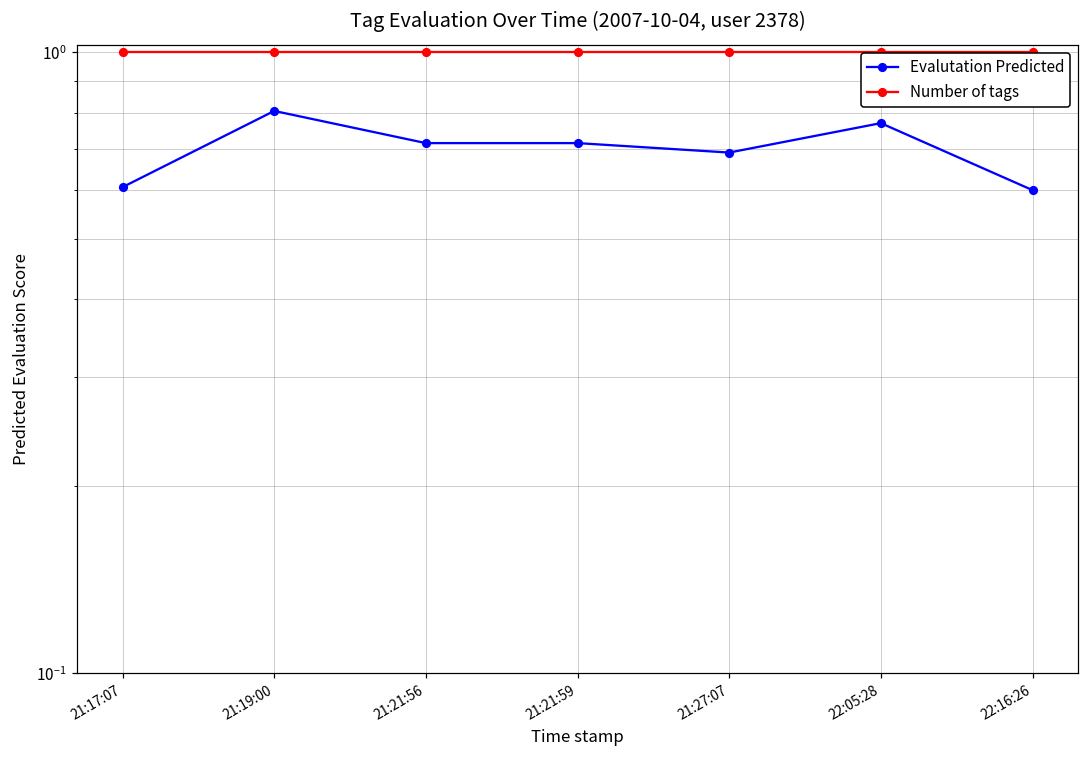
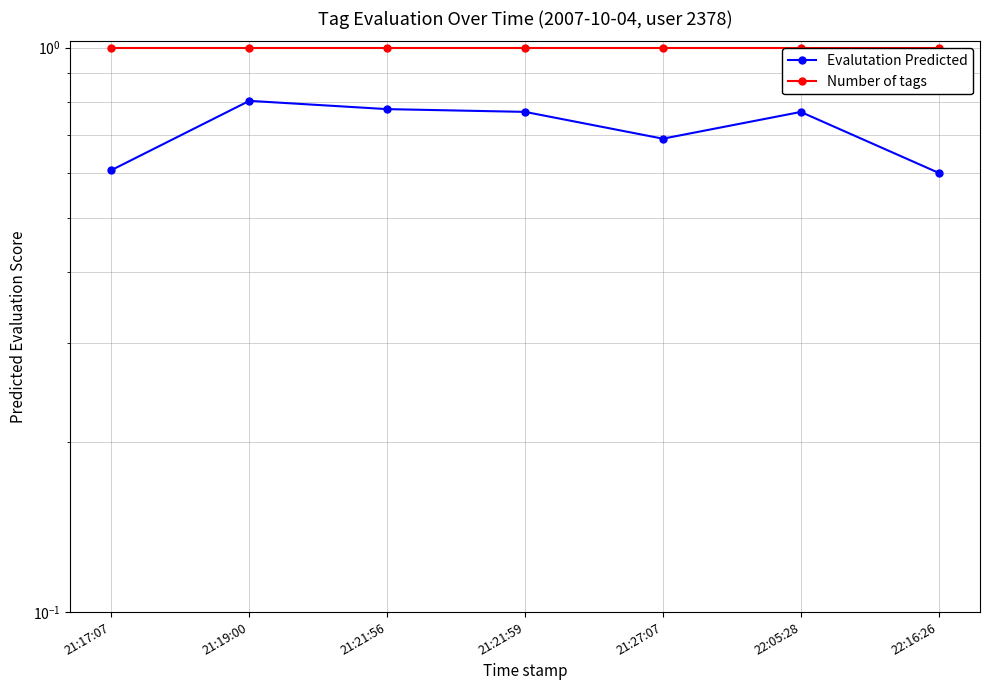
  {
    "Evalutation Predicted": {
      "21:17:07": 0.61,
      "21:19:00": 0.80,
-     "21:21:56": 0.71,
-     "21:21:59": 0.71,
+     "21:21:56": 0.78,
+     "21:21:59": 0.77,
      "21:27:07": 0.69,
      "22:05:28": 0.77,
      "22:16:26": 0.60
    },
    "Number of tags": {
      "21:17:07": 1.00,
      "21:19:00": 1.00,
      "21:21:56": 1.00,
      "21:21:59": 1.00,
      "21:27:07": 1.00,
      "22:05:28": 1.00,
      "22:16:26": 1.00
    }
  }
